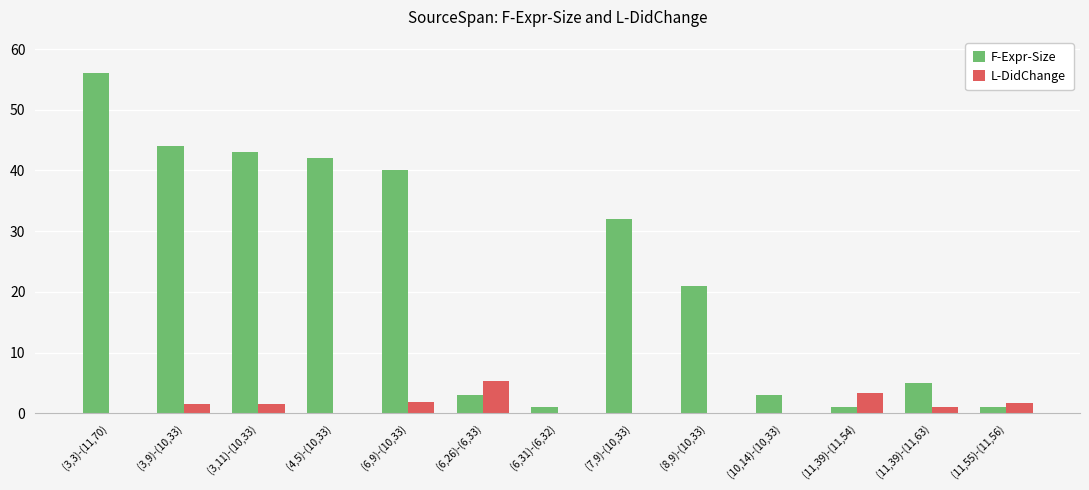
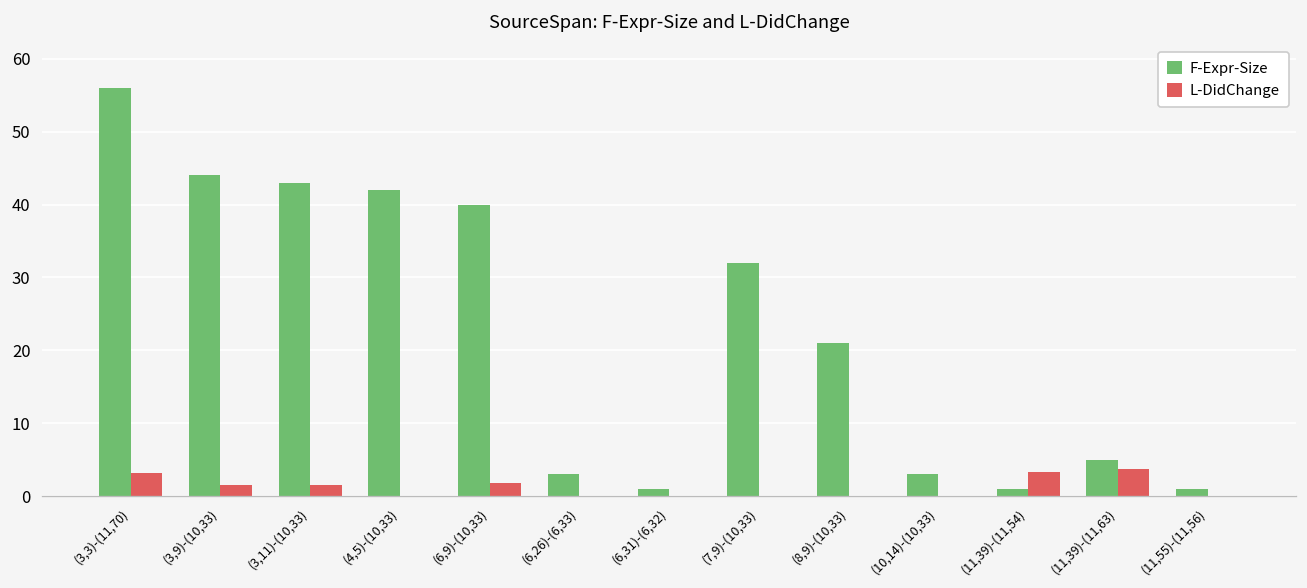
  {
    "F-Expr-Size": {
      "(3,3)-(11,70)": 56,
      "(3,9)-(10,33)": 44,
      "(3,11)-(10,33)": 43,
      "(4,5)-(10,33)": 42,
      "(6,9)-(10,33)": 40,
      "(6,26)-(6,33)": 3,
      "(6,31)-(6,32)": 1,
      "(7,9)-(10,33)": 32,
      "(8,9)-(10,33)": 21,
      "(10,14)-(10,33)": 3,
      "(11,39)-(11,54)": 1,
      "(11,39)-(11,63)": 5,
      "(11,55)-(11,56)": 1
    },
    "L-DidChange": {
-     "(3,3)-(11,70)": 0,
+     "(3,3)-(11,70)": 3,
      "(3,9)-(10,33)": 2,
      "(3,11)-(10,33)": 2,
      "(4,5)-(10,33)": 0,
      "(6,9)-(10,33)": 2,
-     "(6,26)-(6,33)": 5,
+     "(6,26)-(6,33)": 0,
      "(6,31)-(6,32)": 0,
      "(7,9)-(10,33)": 0,
      "(8,9)-(10,33)": 0,
      "(10,14)-(10,33)": 0,
      "(11,39)-(11,54)": 3,
-     "(11,39)-(11,63)": 1,
-     "(11,55)-(11,56)": 2
+     "(11,39)-(11,63)": 4,
+     "(11,55)-(11,56)": 0
    }
  }
